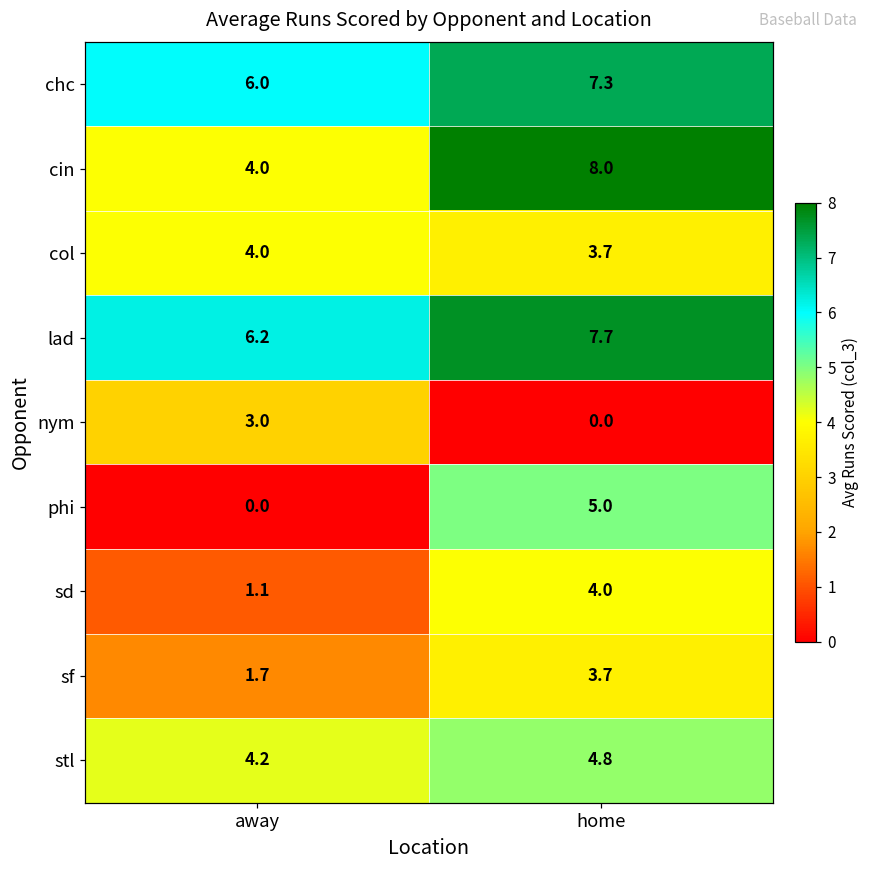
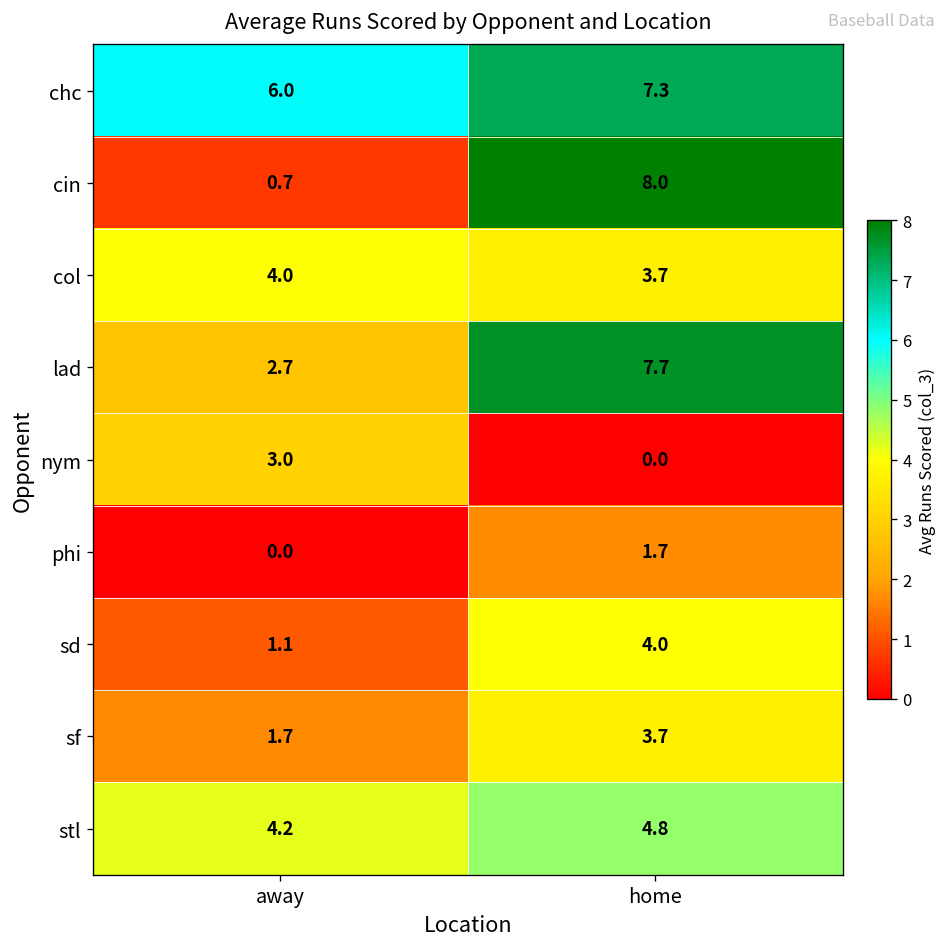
  {
    "chc": {
      "away": 6.0,
      "home": 7.3
    },
    "cin": {
-     "away": 4.0,
+     "away": 0.7,
      "home": 8.0
    },
    "col": {
      "away": 4.0,
      "home": 3.7
    },
    "lad": {
-     "away": 6.2,
+     "away": 2.7,
      "home": 7.7
    },
    "nym": {
      "away": 3.0,
      "home": 0.0
    },
    "phi": {
      "away": 0.0,
-     "home": 5.0
+     "home": 1.7
    },
    "sd": {
      "away": 1.1,
      "home": 4.0
    },
    "sf": {
      "away": 1.7,
      "home": 3.7
    },
    "stl": {
      "away": 4.2,
      "home": 4.8
    }
  }
